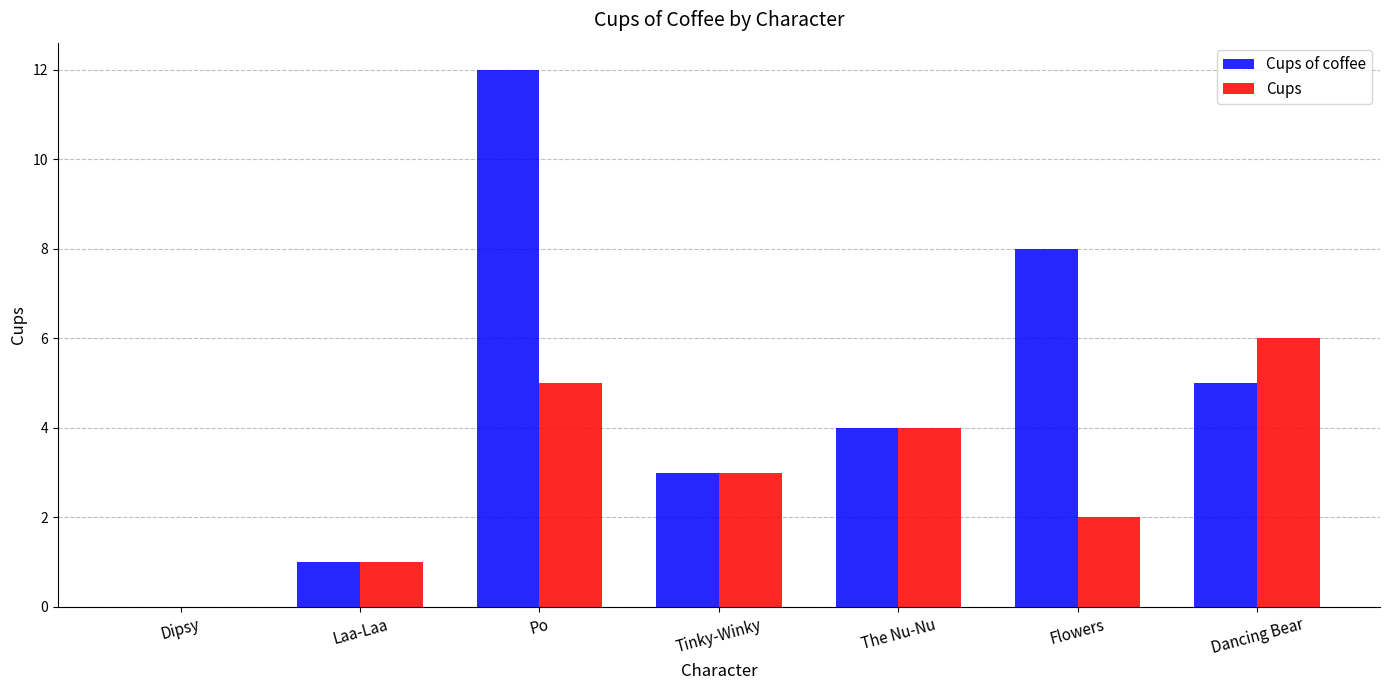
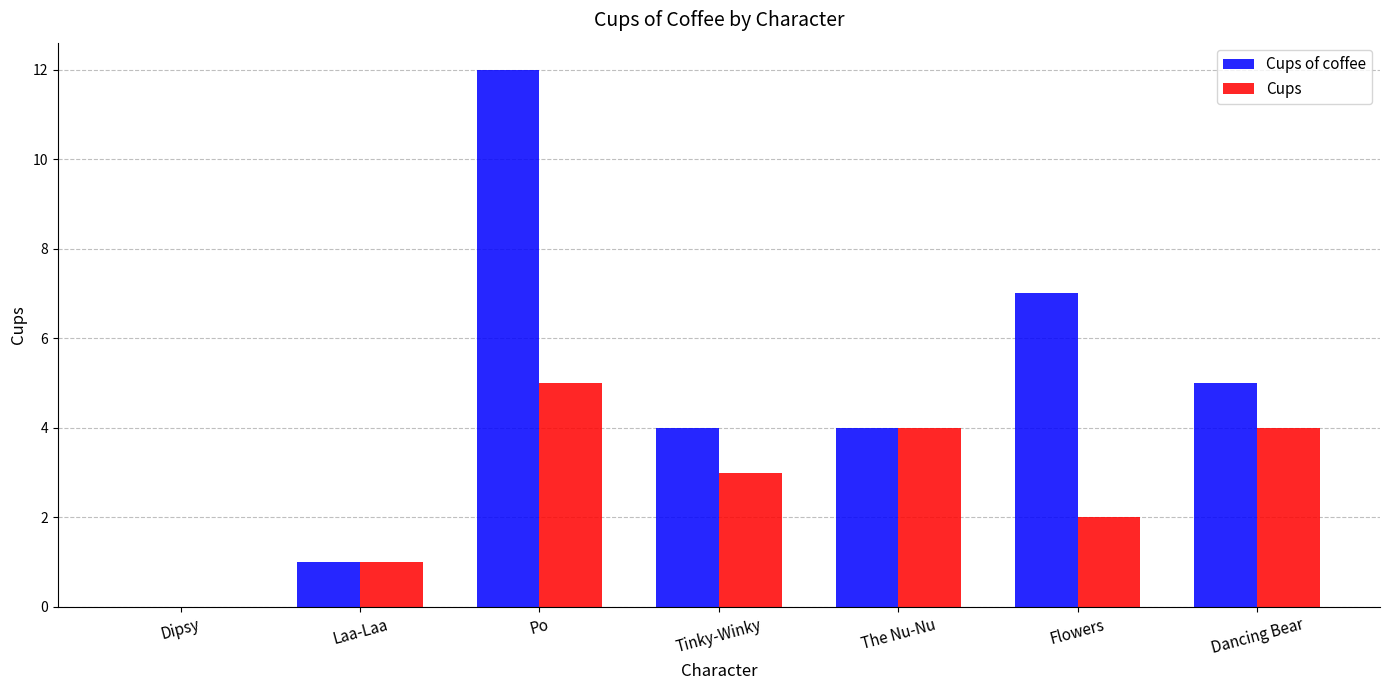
  {
    "Cups of coffee": {
      "Dipsy": 0,
      "Laa-Laa": 1,
      "Po": 12,
-     "Tinky-Winky": 3,
+     "Tinky-Winky": 4,
      "The Nu-Nu": 4,
-     "Flowers": 8,
+     "Flowers": 7,
      "Dancing Bear": 5
    },
    "Cups": {
      "Dipsy": 0,
      "Laa-Laa": 1,
      "Po": 5,
      "Tinky-Winky": 3,
      "The Nu-Nu": 4,
      "Flowers": 2,
-     "Dancing Bear": 6
+     "Dancing Bear": 4
    }
  }
